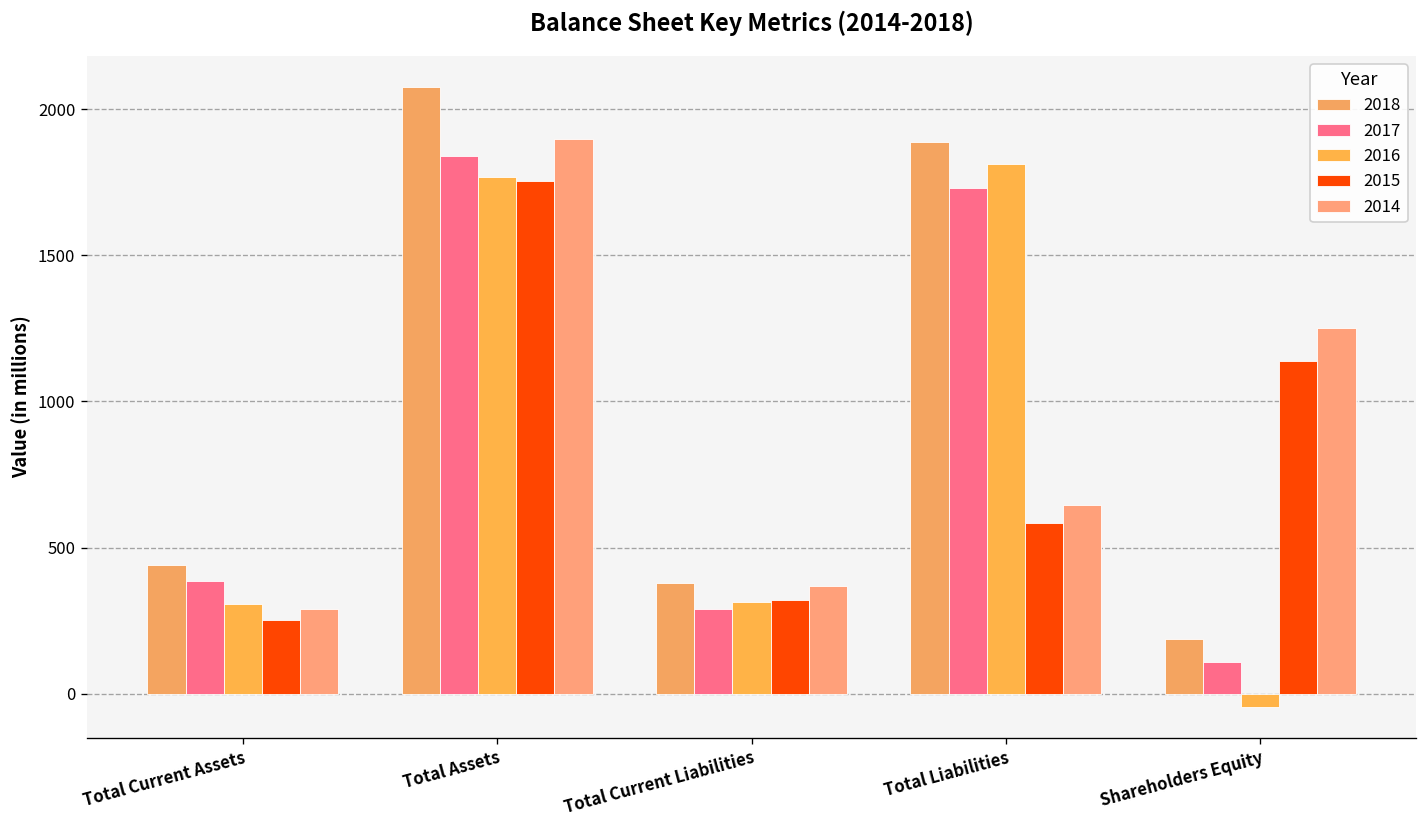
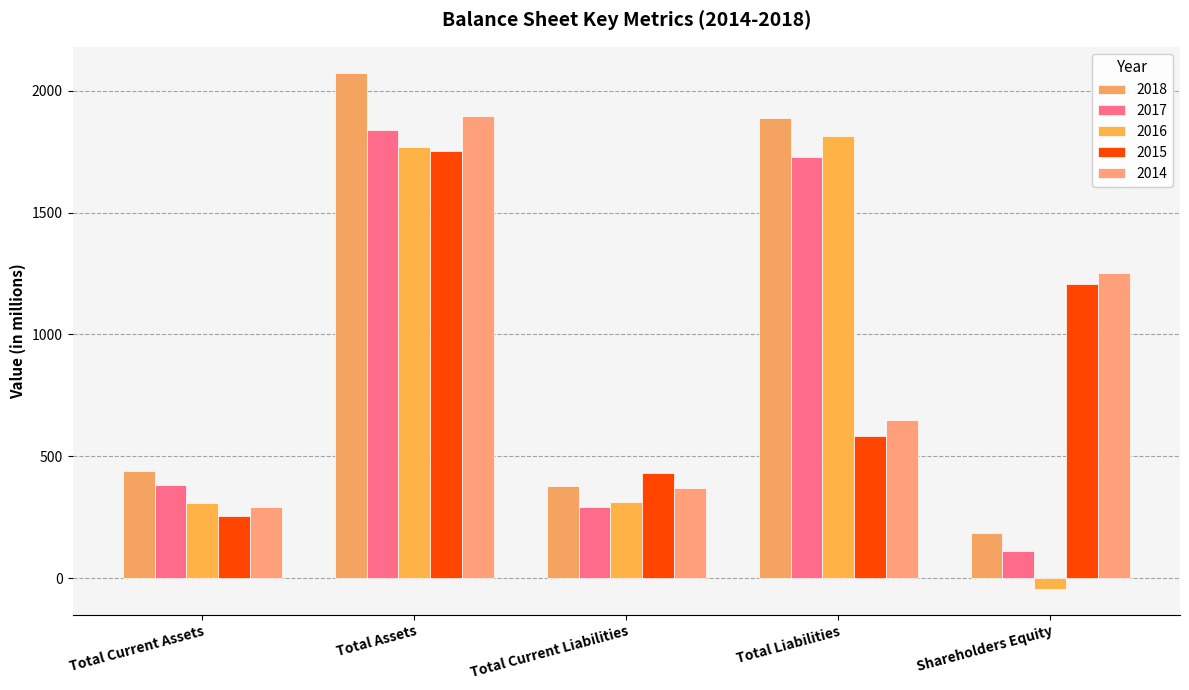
  {
    "2015": {
      "Total Current Assets": 250,
      "Total Assets": 1750,
-     "Total Current Liabilities": 320,
+     "Total Current Liabilities": 430,
      "Total Liabilities": 590,
-     "Shareholders Equity": 1140
+     "Shareholders Equity": 1210
    }
  }
